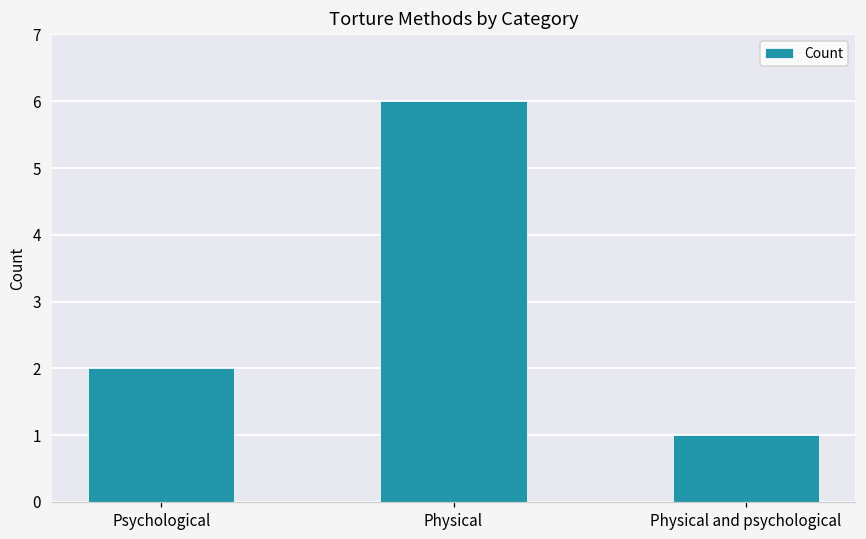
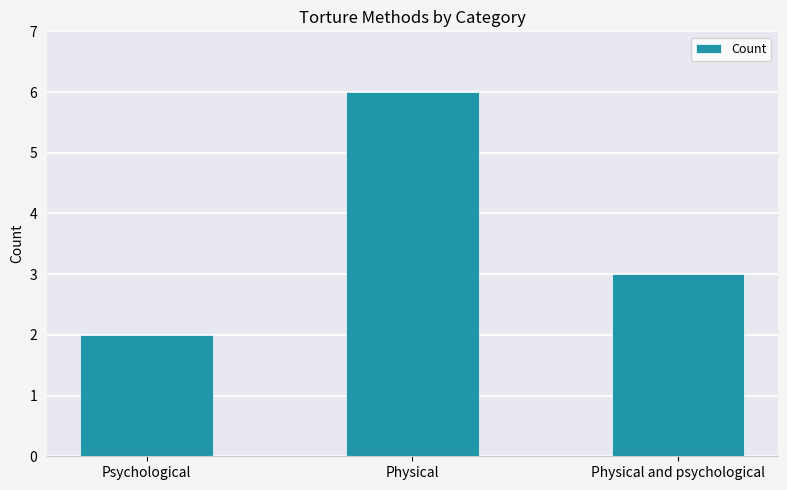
  {
    "Psychological": 2,
    "Physical": 6,
-   "Physical and psychological": 1
+   "Physical and psychological": 3
  }
